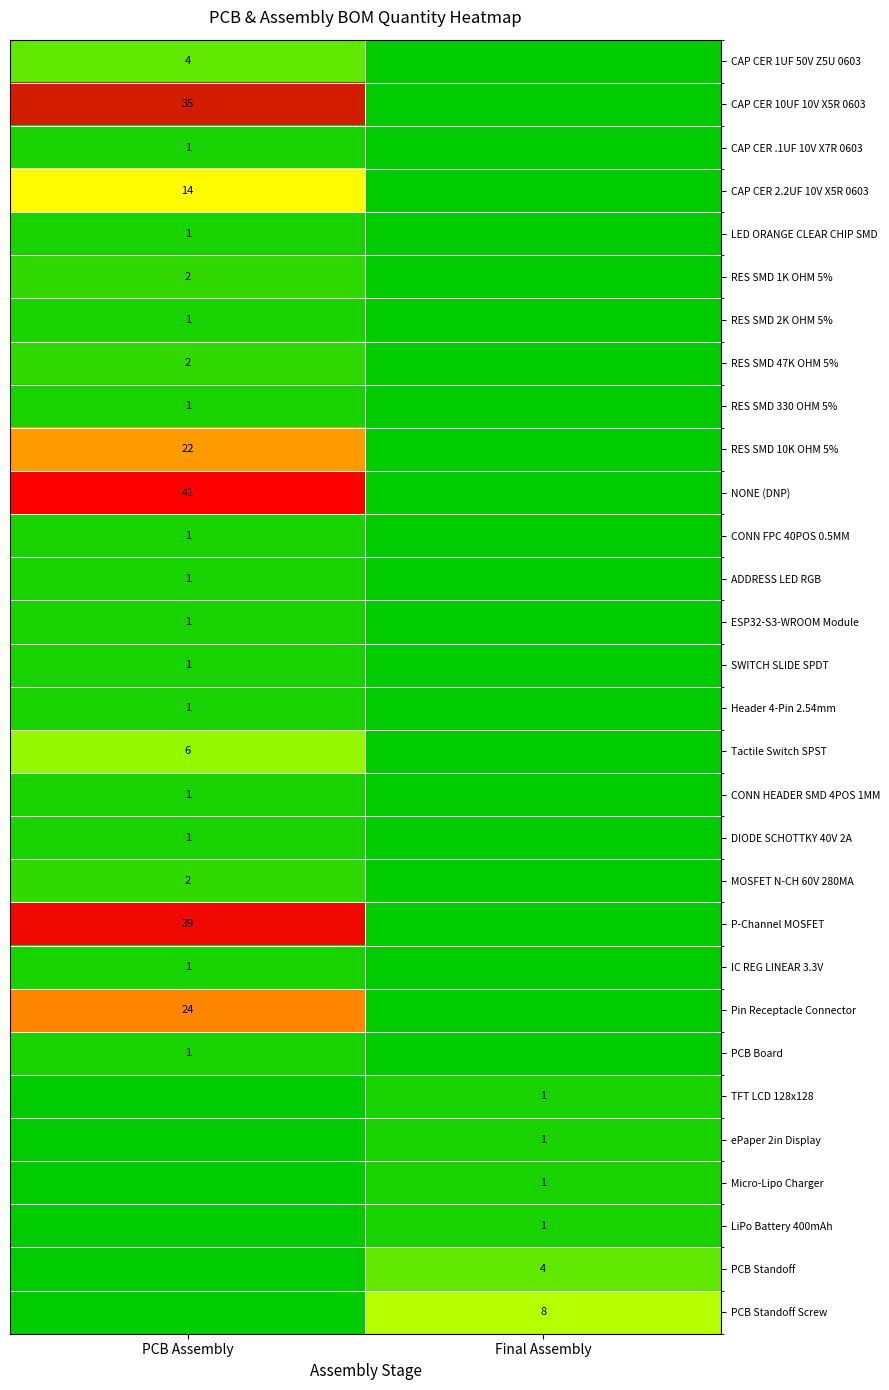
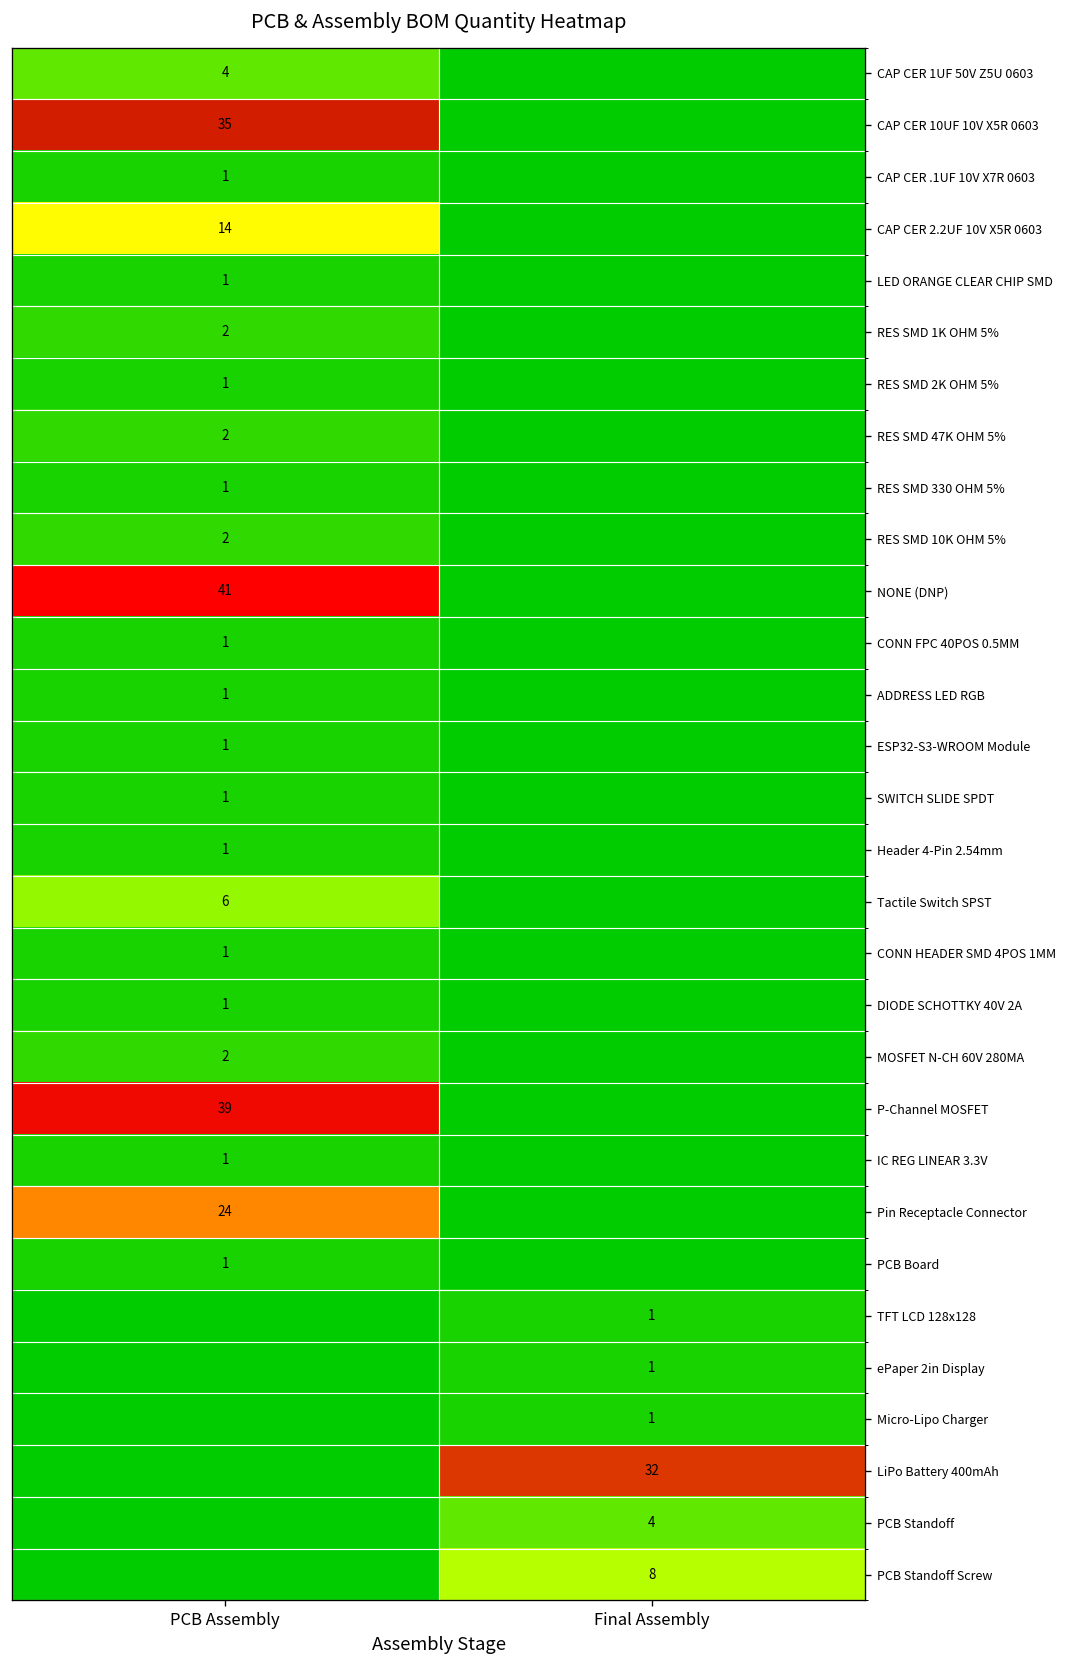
  {
    "CAP CER 1UF 50V Z5U 0603": {
      "PCB Assembly": 4
    },
    "CAP CER 10UF 10V X5R 0603": {
      "PCB Assembly": 35
    },
    "CAP CER .1UF 10V X7R 0603": {
      "PCB Assembly": 1
    },
    "CAP CER 2.2UF 10V X5R 0603": {
      "PCB Assembly": 14
    },
    "LED ORANGE CLEAR CHIP SMD": {
      "PCB Assembly": 1
    },
    "RES SMD 1K OHM 5%": {
      "PCB Assembly": 2
    },
    "RES SMD 2K OHM 5%": {
      "PCB Assembly": 1
    },
    "RES SMD 47K OHM 5%": {
      "PCB Assembly": 2
    },
    "RES SMD 330 OHM 5%": {
      "PCB Assembly": 1
    },
    "RES SMD 10K OHM 5%": {
-     "PCB Assembly": 22
+     "PCB Assembly": 2
    },
    "NONE (DNP)": {
      "PCB Assembly": 41
    },
    "CONN FPC 40POS 0.5MM": {
      "PCB Assembly": 1
    },
    "ADDRESS LED RGB": {
      "PCB Assembly": 1
    },
    "ESP32-S3-WROOM Module": {
      "PCB Assembly": 1
    },
    "SWITCH SLIDE SPDT": {
      "PCB Assembly": 1
    },
    "Header 4-Pin 2.54mm": {
      "PCB Assembly": 1
    },
    "Tactile Switch SPST": {
      "PCB Assembly": 6
    },
    "CONN HEADER SMD 4POS 1MM": {
      "PCB Assembly": 1
    },
    "DIODE SCHOTTKY 40V 2A": {
      "PCB Assembly": 1
    },
    "MOSFET N-CH 60V 280MA": {
      "PCB Assembly": 2
    },
    "P-Channel MOSFET": {
      "PCB Assembly": 39
    },
    "IC REG LINEAR 3.3V": {
      "PCB Assembly": 1
    },
    "Pin Receptacle Connector": {
      "PCB Assembly": 24
    },
    "PCB Board": {
      "PCB Assembly": 1
    },
    "TFT LCD 128x128": {
      "Final Assembly": 1
    },
    "ePaper 2in Display": {
      "Final Assembly": 1
    },
    "Micro-Lipo Charger": {
      "Final Assembly": 1
    },
    "LiPo Battery 400mAh": {
-     "Final Assembly": 1
+     "Final Assembly": 32
    },
    "PCB Standoff": {
      "Final Assembly": 4
    },
    "PCB Standoff Screw": {
      "Final Assembly": 8
    }
  }
